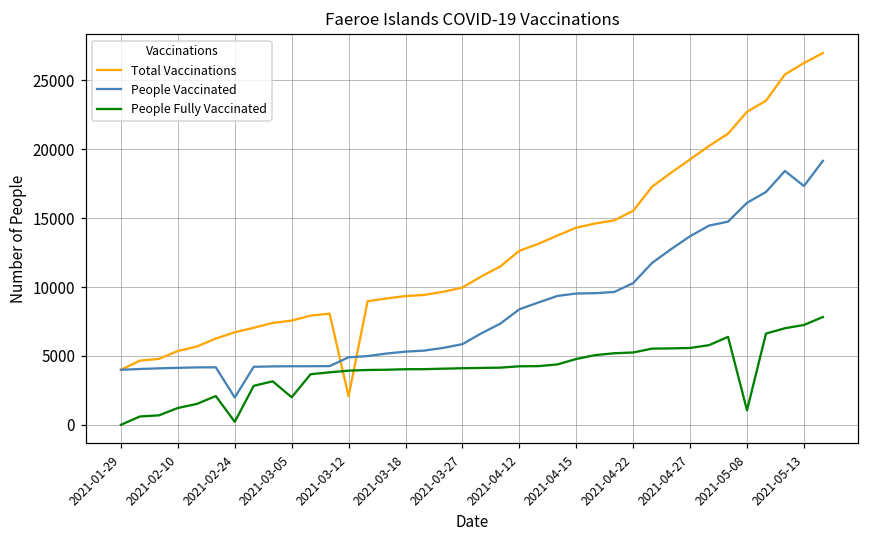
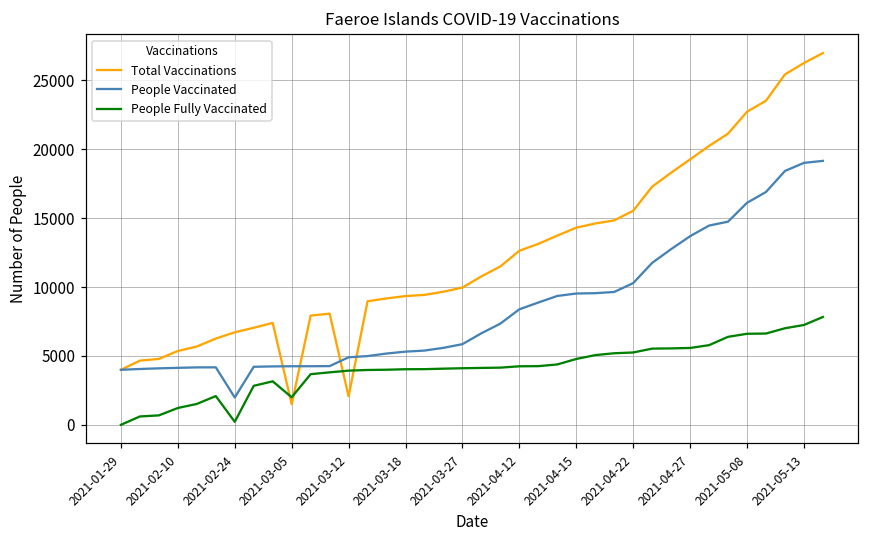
  {
    "Total Vaccinations": {
      "2021-02-10": 5400,
      "2021-02-24": 6700,
-     "2021-03-05": 7600,
+     "2021-03-05": 1500,
      "2021-03-12": 2100,
      "2021-03-18": 9300,
      "2021-03-27": 10000,
      "2021-04-12": 12600,
      "2021-04-15": 14300,
      "2021-04-22": 15500,
      "2021-04-27": 19300,
      "2021-05-08": 22700,
      "2021-05-13": 26300
    },
    "People Vaccinated": {
      "2021-02-10": 4100,
      "2021-02-24": 2000,
      "2021-03-05": 4300,
      "2021-03-12": 4900,
      "2021-03-18": 5300,
      "2021-03-27": 5900,
      "2021-04-12": 8400,
      "2021-04-15": 9500,
      "2021-04-22": 10300,
      "2021-04-27": 13700,
      "2021-05-08": 16100,
-     "2021-05-13": 17300
+     "2021-05-13": 19000
    },
    "People Fully Vaccinated": {
      "2021-01-29": 0,
      "2021-02-10": 1200,
      "2021-02-24": 200,
      "2021-03-05": 2000,
      "2021-03-12": 3900,
      "2021-03-18": 4000,
      "2021-03-27": 4100,
      "2021-04-12": 4200,
      "2021-04-15": 4800,
      "2021-04-22": 5200,
      "2021-04-27": 5600,
-     "2021-05-08": 1100,
+     "2021-05-08": 6600,
      "2021-05-13": 7200
    }
  }
